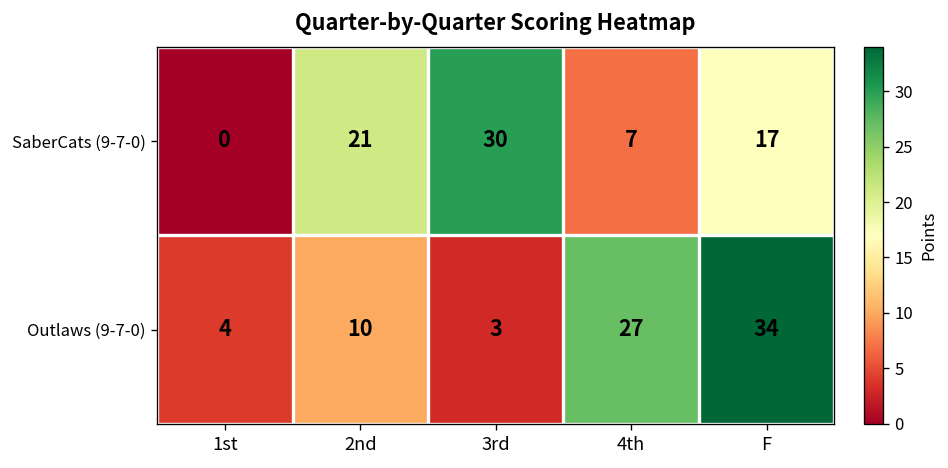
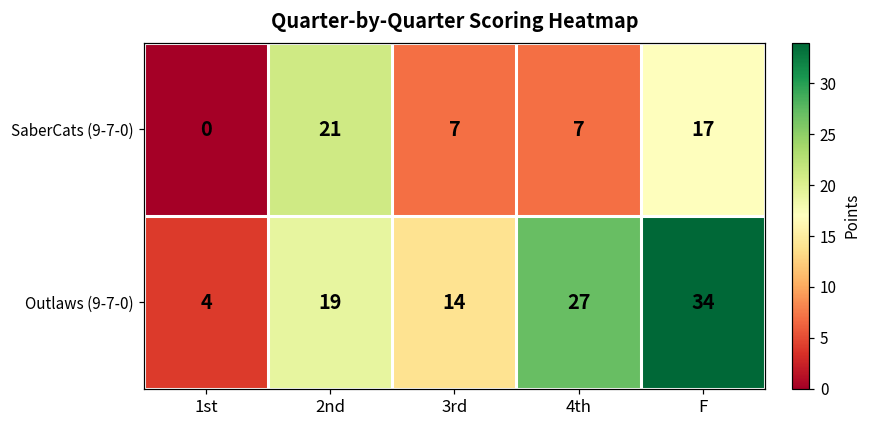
  {
    "SaberCats (9-7-0)": {
      "1st": 0,
      "2nd": 21,
-     "3rd": 30,
+     "3rd": 7,
      "4th": 7,
      "F": 17
    },
    "Outlaws (9-7-0)": {
      "1st": 4,
-     "2nd": 10,
-     "3rd": 3,
+     "2nd": 19,
+     "3rd": 14,
      "4th": 27,
      "F": 34
    }
  }
